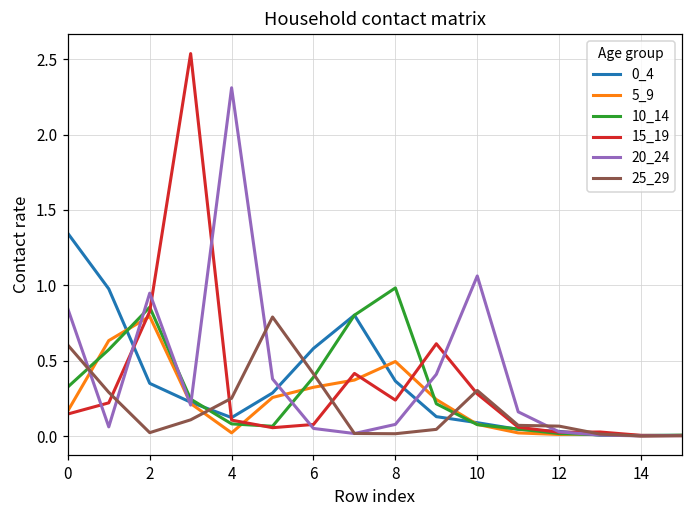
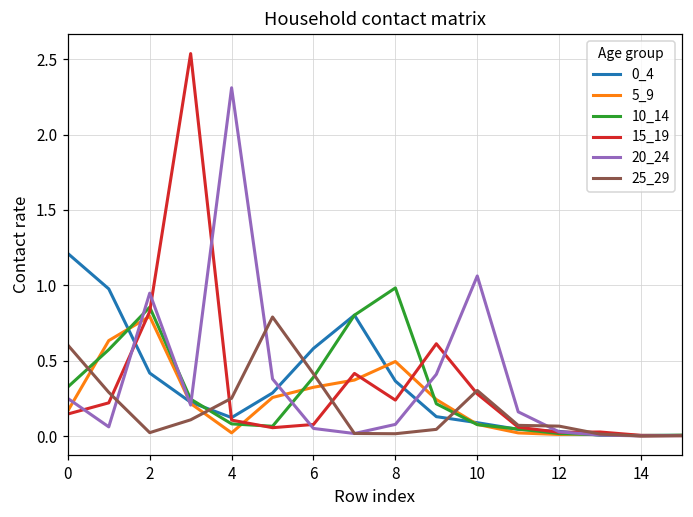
  {
    "0_4": {
-     "0": 1.35,
-     "2": 0.35,
+     "0": 1.21,
+     "2": 0.42,
      "6": 0.58,
      "8": 0.37
    },
    "5_9": {
      "0": 0.17,
      "2": 0.79,
      "4": 0.02,
      "6": 0.32,
      "8": 0.50
    },
    "10_14": {
      "0": 0.33,
      "2": 0.86,
      "4": 0.08,
      "6": 0.39,
      "8": 0.98
    },
    "15_19": {
      "0": 0.15,
      "2": 0.83,
      "6": 0.08,
      "8": 0.24,
      "10": 0.28
    },
    "20_24": {
-     "0": 0.85,
+     "0": 0.25,
      "2": 0.95,
      "4": 2.31,
      "6": 0.05,
      "8": 0.08,
      "10": 1.06
    },
    "25_29": {
      "0": 0.60,
      "2": 0.02,
      "4": 0.25,
      "6": 0.41,
      "8": 0.02,
      "10": 0.30,
      "12": 0.07
    }
  }
